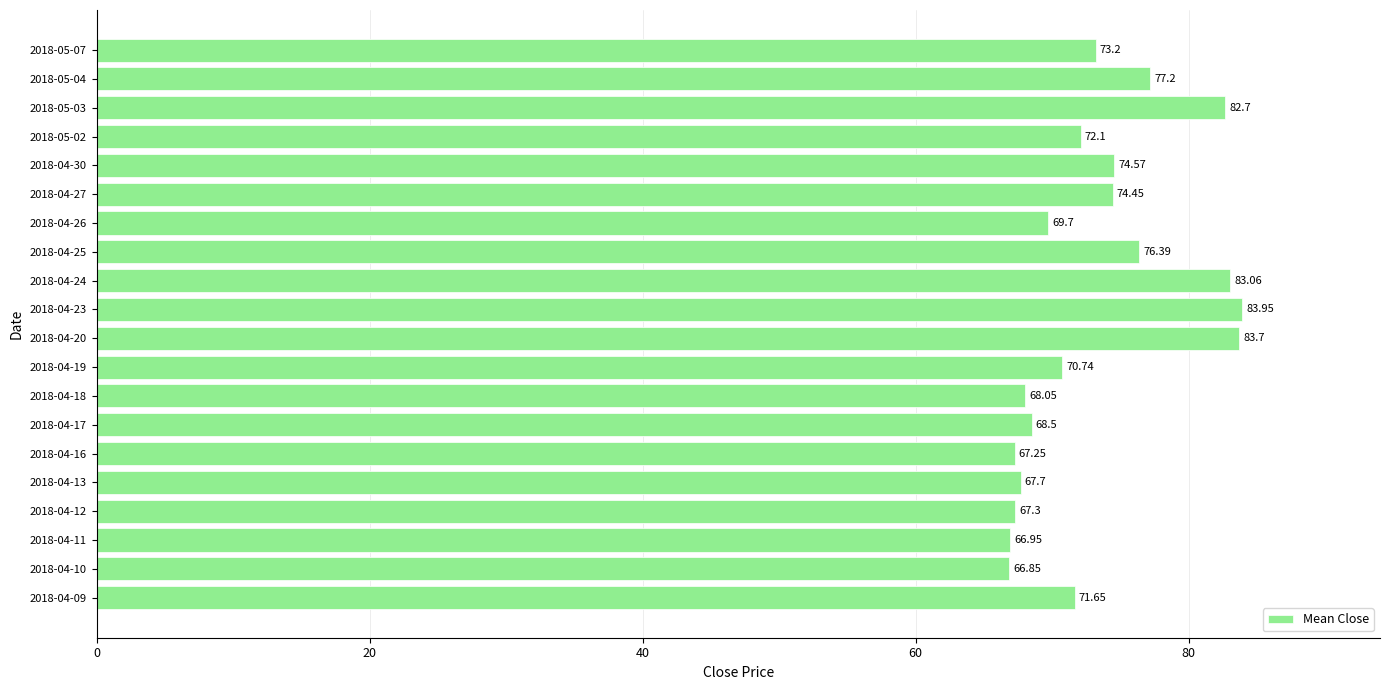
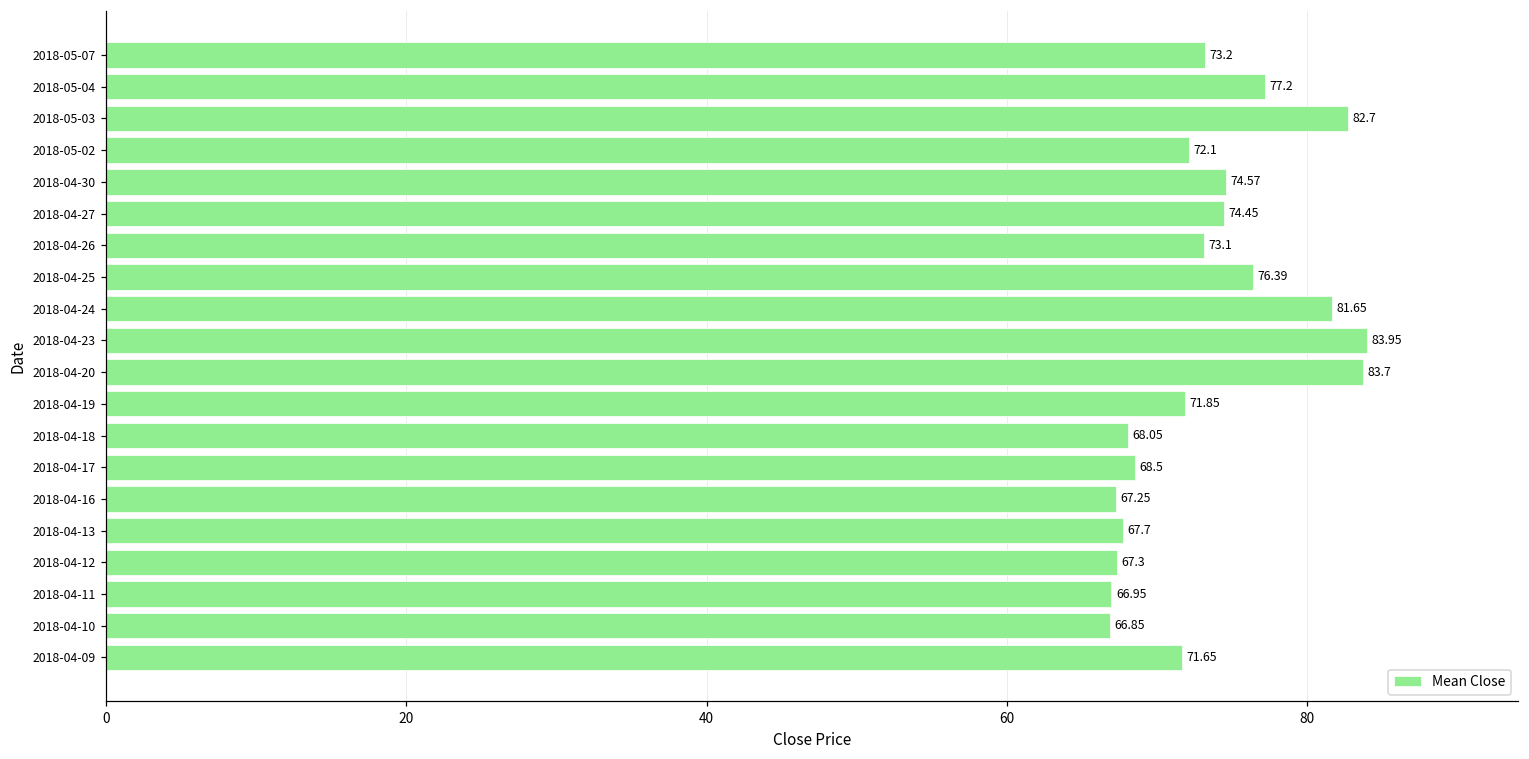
  {
    "2018-05-07": 73.2,
    "2018-05-04": 77.2,
    "2018-05-03": 82.7,
    "2018-05-02": 72.1,
    "2018-04-30": 74.57,
    "2018-04-27": 74.45,
-   "2018-04-26": 69.7,
+   "2018-04-26": 73.1,
    "2018-04-25": 76.39,
-   "2018-04-24": 83.06,
+   "2018-04-24": 81.65,
    "2018-04-23": 83.95,
    "2018-04-20": 83.7,
-   "2018-04-19": 70.74,
+   "2018-04-19": 71.85,
    "2018-04-18": 68.05,
    "2018-04-17": 68.5,
    "2018-04-16": 67.25,
    "2018-04-13": 67.7,
    "2018-04-12": 67.3,
    "2018-04-11": 66.95,
    "2018-04-10": 66.85,
    "2018-04-09": 71.65
  }
